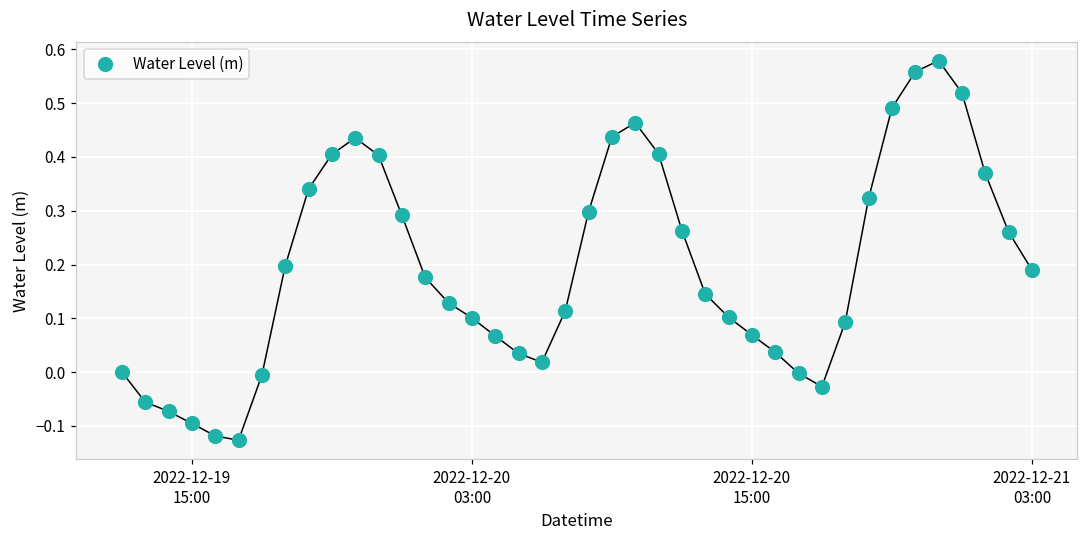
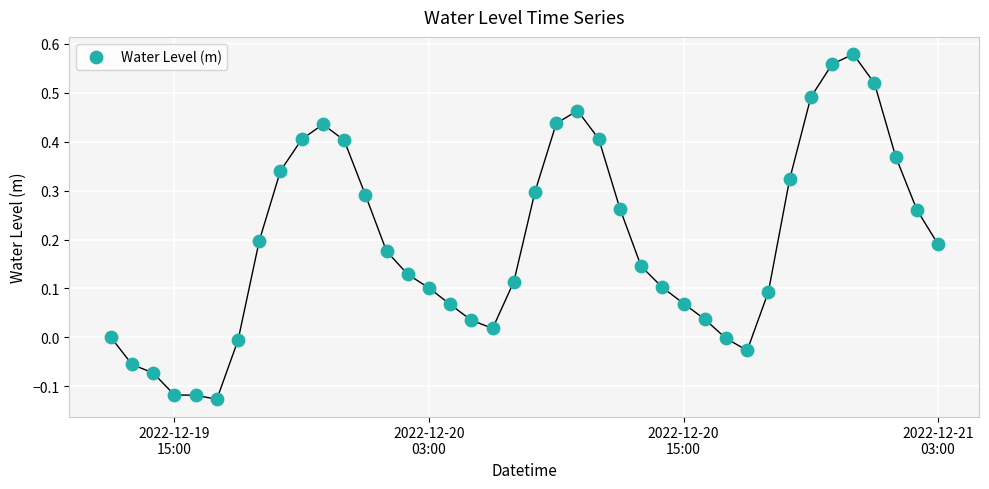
  {
-   "2022-12-19 15:00": -0.10,
+   "2022-12-19 15:00": -0.12,
    "2022-12-20 03:00": 0.10,
    "2022-12-20 15:00": 0.07,
    "2022-12-21 03:00": 0.19
  }
